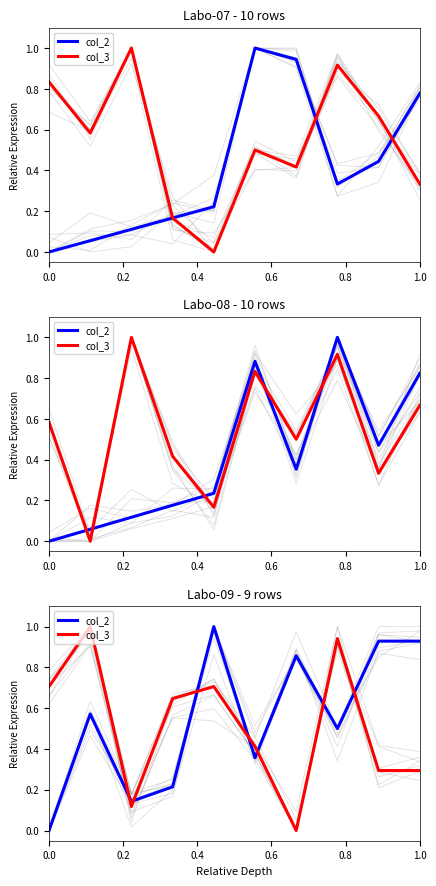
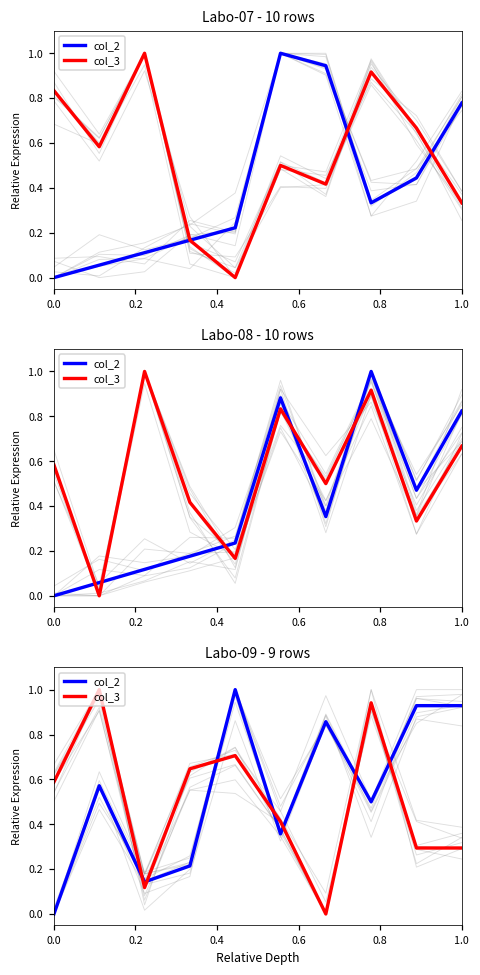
  {
    "Labo-09 - 9 rows": {
      "col_3": {
-       "0.0": 0.71
+       "0.0": 0.59
      }
    }
  }
